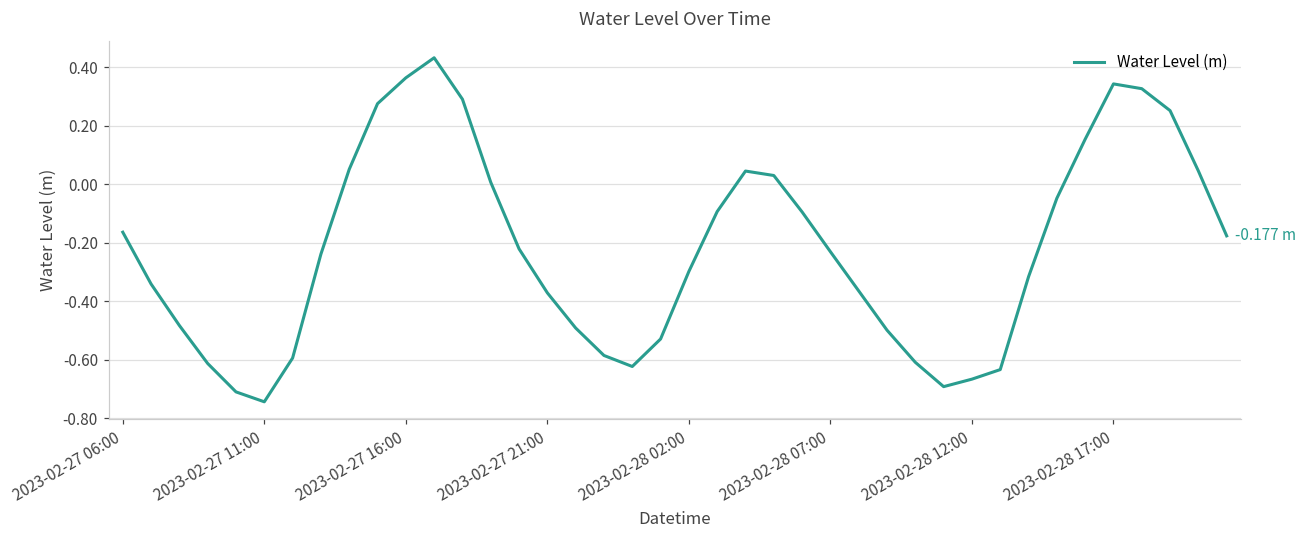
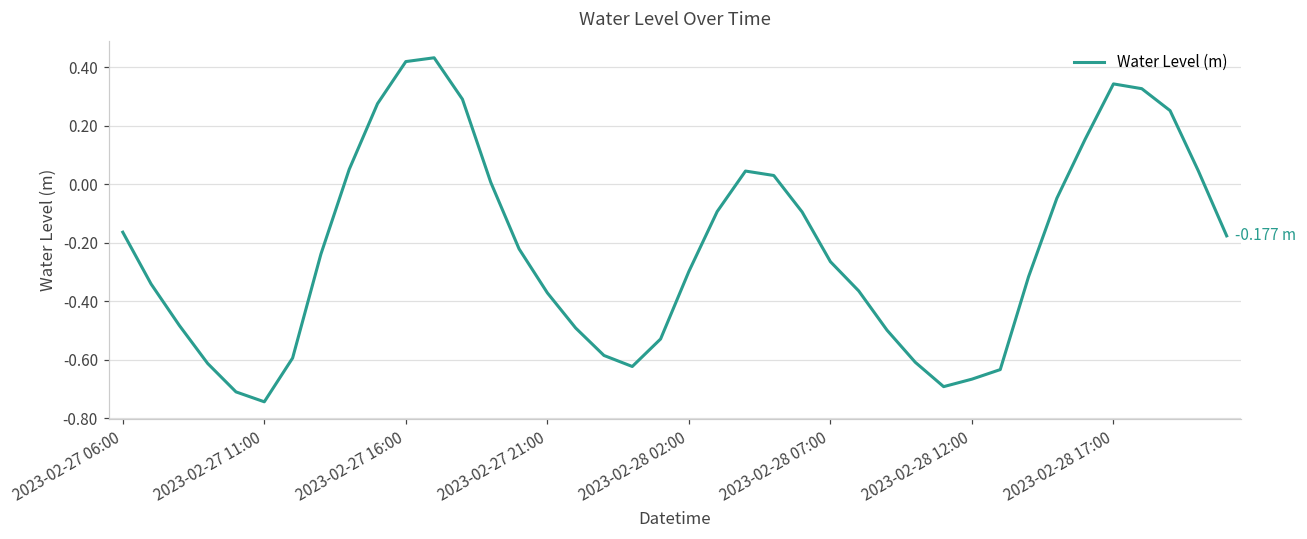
  {
    "2023-02-27 06:00": -0.16,
    "2023-02-27 11:00": -0.74,
-   "2023-02-27 16:00": 0.36,
+   "2023-02-27 16:00": 0.42,
    "2023-02-27 21:00": -0.37,
    "2023-02-28 02:00": -0.30,
-   "2023-02-28 07:00": -0.23,
+   "2023-02-28 07:00": -0.26,
    "2023-02-28 12:00": -0.67,
    "2023-02-28 17:00": 0.34
  }
